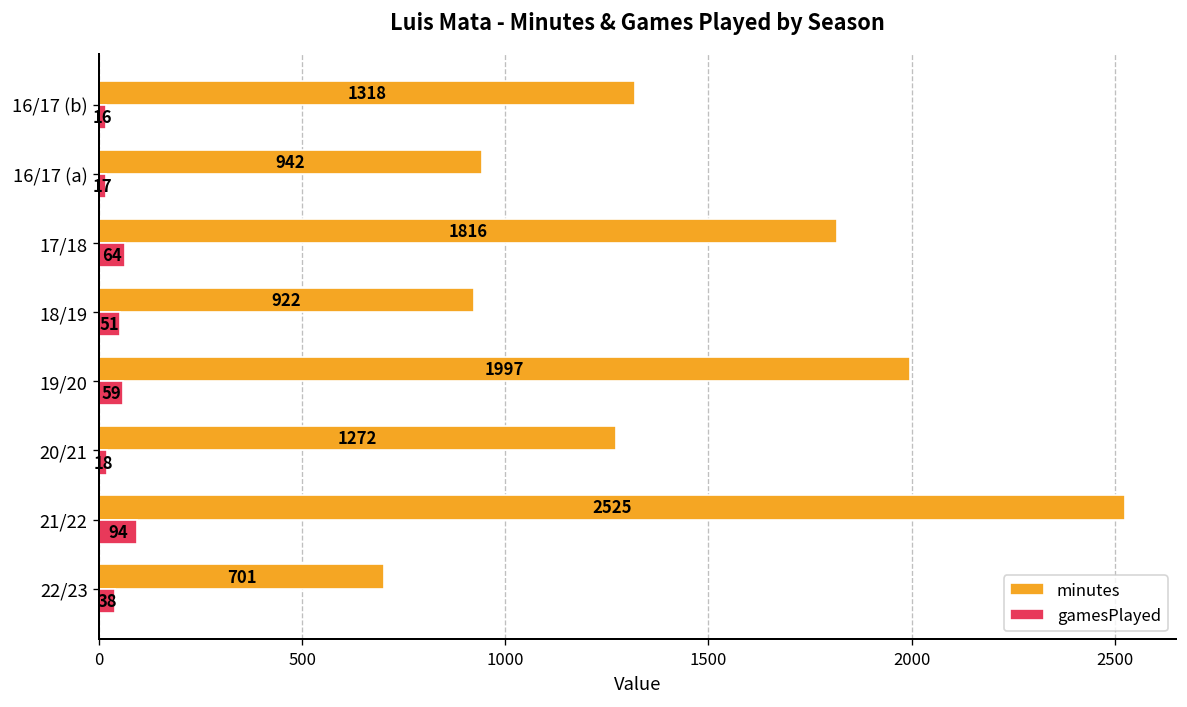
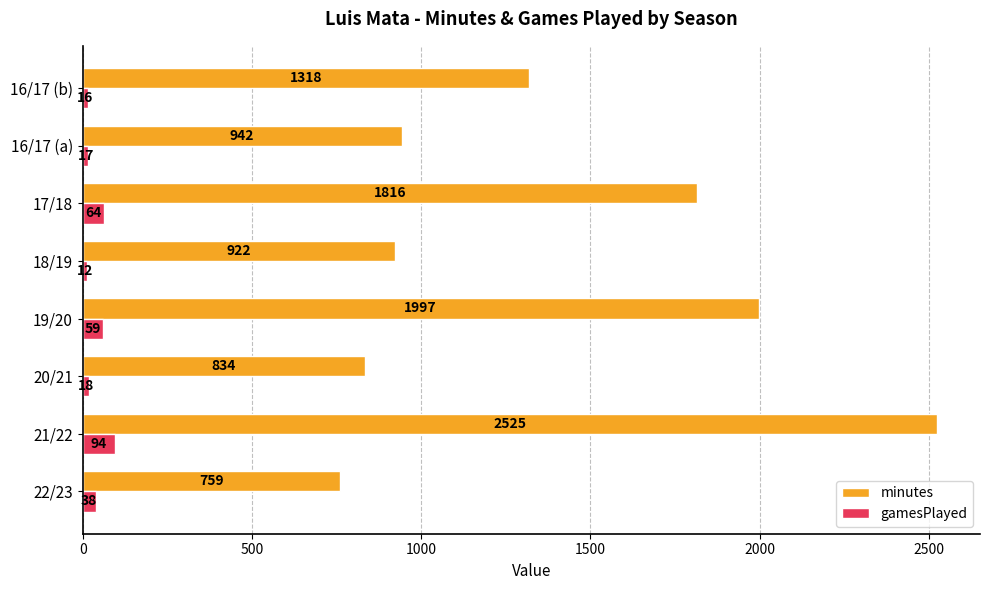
  {
    "minutes": {
      "16/17 (b)": 1318,
      "16/17 (a)": 942,
      "17/18": 1816,
      "18/19": 922,
      "19/20": 1997,
-     "20/21": 1272,
+     "20/21": 834,
      "21/22": 2525,
-     "22/23": 701
+     "22/23": 759
    },
    "gamesPlayed": {
      "16/17 (b)": 16,
      "16/17 (a)": 17,
      "17/18": 64,
-     "18/19": 51,
+     "18/19": 12,
      "19/20": 59,
      "20/21": 18,
      "21/22": 94,
      "22/23": 38
    }
  }
